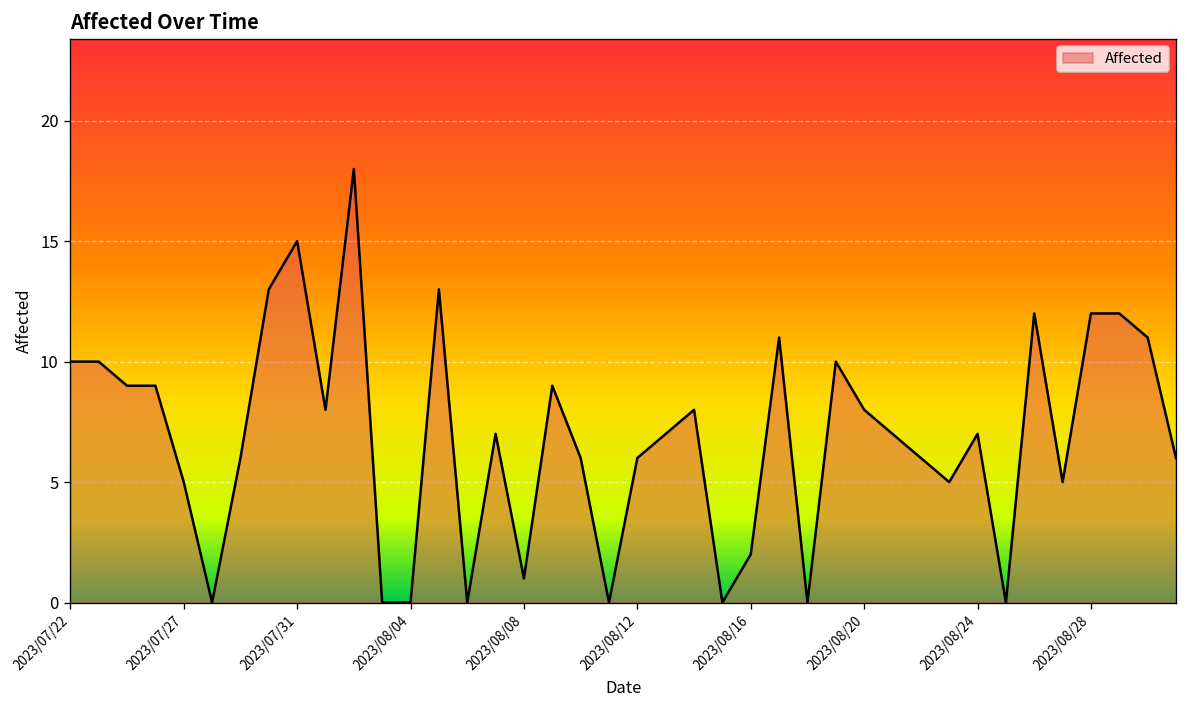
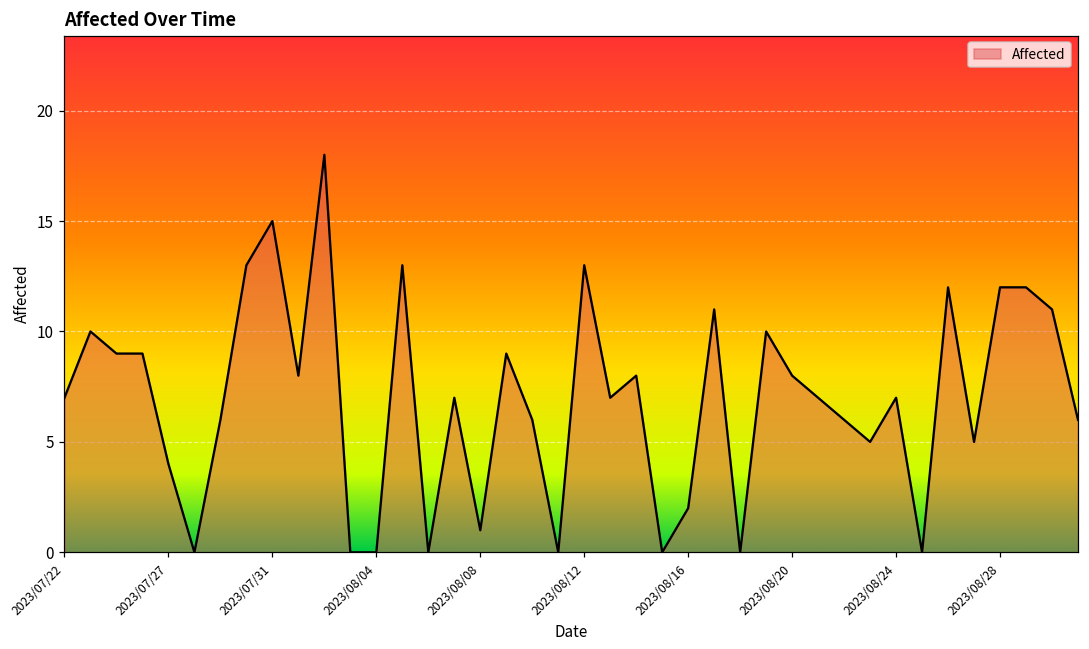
  {
-   "2023/07/22": 10,
-   "2023/07/27": 5,
+   "2023/07/22": 7,
+   "2023/07/27": 4,
    "2023/07/31": 15,
    "2023/08/04": 0,
    "2023/08/08": 1,
-   "2023/08/12": 6,
+   "2023/08/12": 13,
    "2023/08/16": 2,
    "2023/08/20": 8,
    "2023/08/24": 7,
    "2023/08/28": 12
  }
